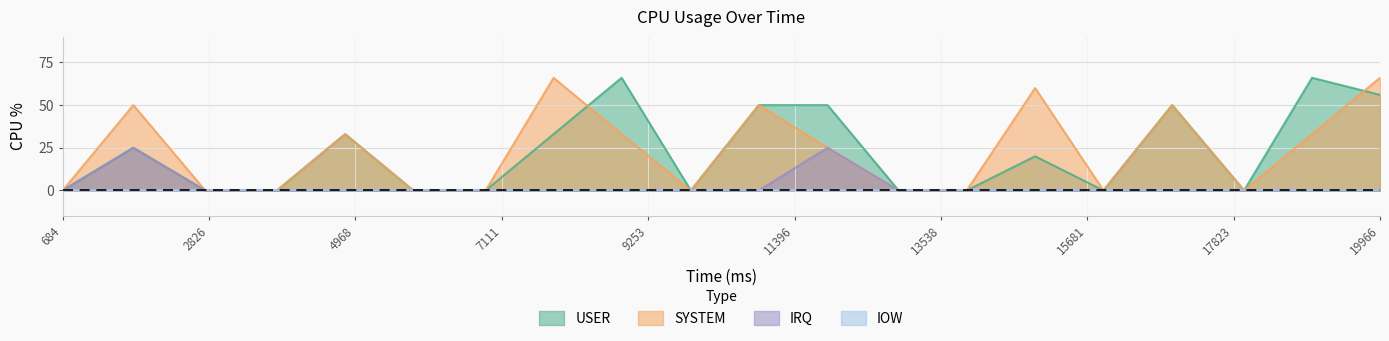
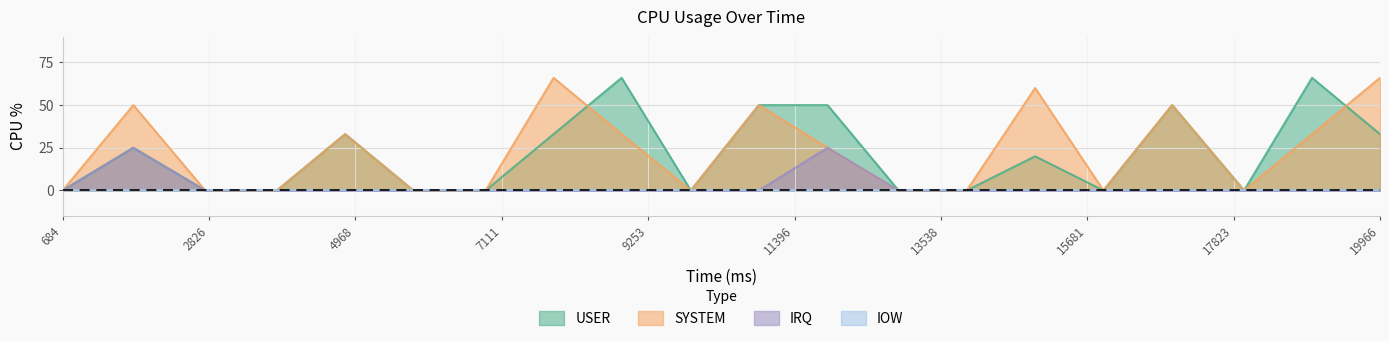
  {
    "USER": {
-     "19966": 56
+     "19966": 33
    },
    "SYSTEM": {
      "19966": 66
    }
  }
